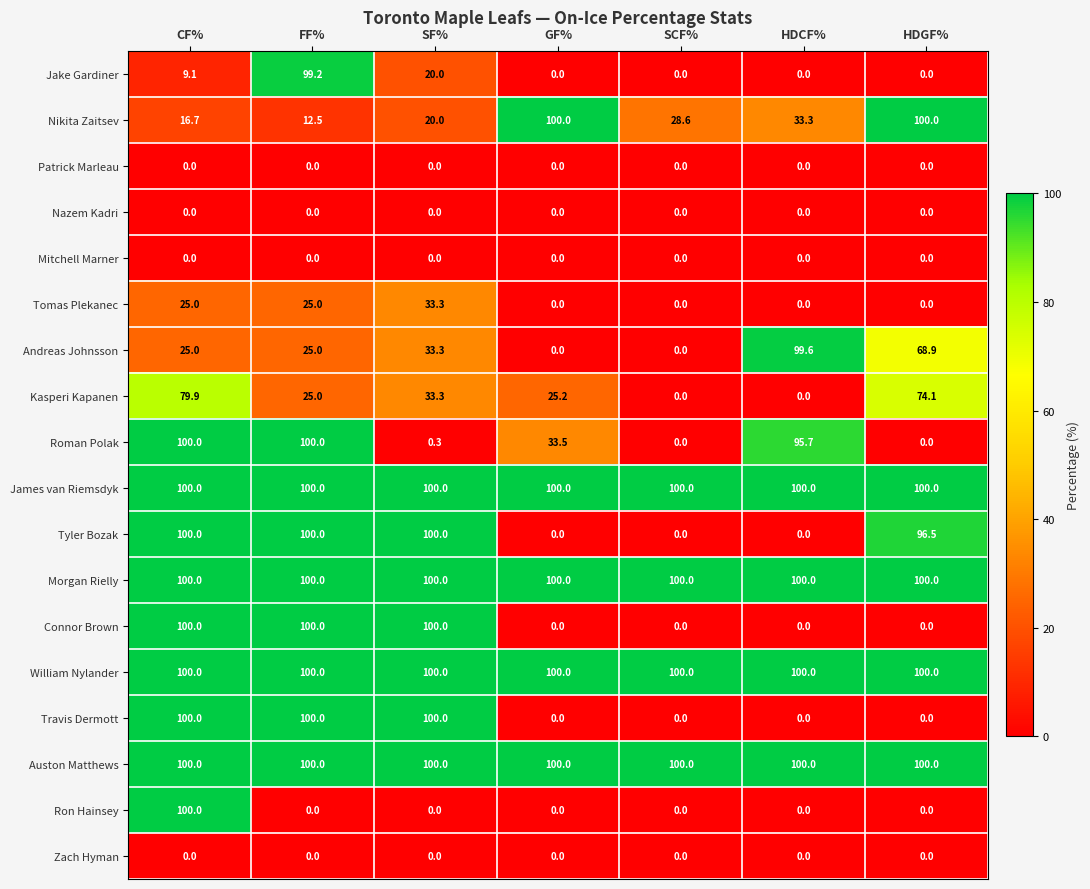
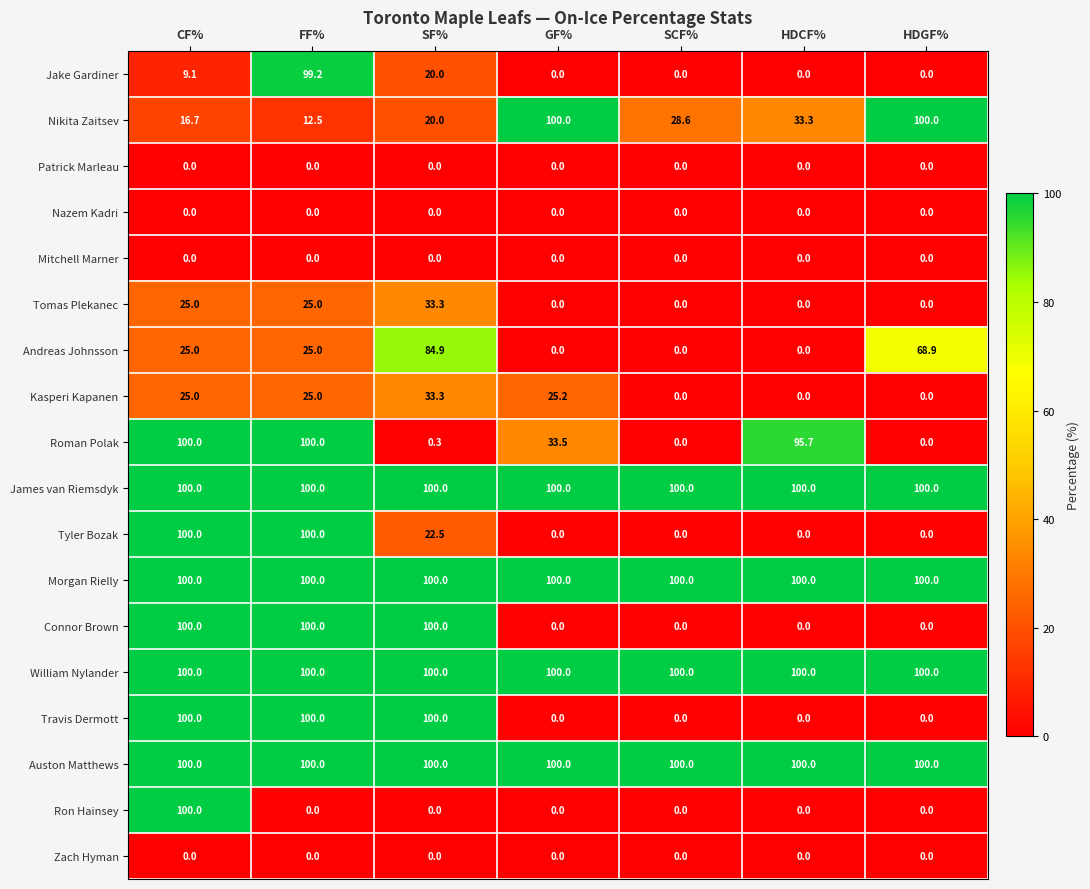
  {
    "Jake Gardiner": {
      "CF%": 9.1,
      "FF%": 99.2,
      "SF%": 20.0,
      "GF%": 0.0,
      "SCF%": 0.0,
      "HDCF%": 0.0,
      "HDGF%": 0.0
    },
    "Nikita Zaitsev": {
      "CF%": 16.7,
      "FF%": 12.5,
      "SF%": 20.0,
      "GF%": 100.0,
      "SCF%": 28.6,
      "HDCF%": 33.3,
      "HDGF%": 100.0
    },
    "Patrick Marleau": {
      "CF%": 0.0,
      "FF%": 0.0,
      "SF%": 0.0,
      "GF%": 0.0,
      "SCF%": 0.0,
      "HDCF%": 0.0,
      "HDGF%": 0.0
    },
    "Nazem Kadri": {
      "CF%": 0.0,
      "FF%": 0.0,
      "SF%": 0.0,
      "GF%": 0.0,
      "SCF%": 0.0,
      "HDCF%": 0.0,
      "HDGF%": 0.0
    },
    "Mitchell Marner": {
      "CF%": 0.0,
      "FF%": 0.0,
      "SF%": 0.0,
      "GF%": 0.0,
      "SCF%": 0.0,
      "HDCF%": 0.0,
      "HDGF%": 0.0
    },
    "Tomas Plekanec": {
      "CF%": 25.0,
      "FF%": 25.0,
      "SF%": 33.3,
      "GF%": 0.0,
      "SCF%": 0.0,
      "HDCF%": 0.0,
      "HDGF%": 0.0
    },
    "Andreas Johnsson": {
      "CF%": 25.0,
      "FF%": 25.0,
-     "SF%": 33.3,
+     "SF%": 84.9,
      "GF%": 0.0,
      "SCF%": 0.0,
-     "HDCF%": 99.6,
+     "HDCF%": 0.0,
      "HDGF%": 68.9
    },
    "Kasperi Kapanen": {
-     "CF%": 79.9,
+     "CF%": 25.0,
      "FF%": 25.0,
      "SF%": 33.3,
      "GF%": 25.2,
      "SCF%": 0.0,
      "HDCF%": 0.0,
-     "HDGF%": 74.1
+     "HDGF%": 0.0
    },
    "Roman Polak": {
      "CF%": 100.0,
      "FF%": 100.0,
      "SF%": 0.3,
      "GF%": 33.5,
      "SCF%": 0.0,
      "HDCF%": 95.7,
      "HDGF%": 0.0
    },
    "James van Riemsdyk": {
      "CF%": 100.0,
      "FF%": 100.0,
      "SF%": 100.0,
      "GF%": 100.0,
      "SCF%": 100.0,
      "HDCF%": 100.0,
      "HDGF%": 100.0
    },
    "Tyler Bozak": {
      "CF%": 100.0,
      "FF%": 100.0,
-     "SF%": 100.0,
+     "SF%": 22.5,
      "GF%": 0.0,
      "SCF%": 0.0,
      "HDCF%": 0.0,
-     "HDGF%": 96.5
+     "HDGF%": 0.0
    },
    "Morgan Rielly": {
      "CF%": 100.0,
      "FF%": 100.0,
      "SF%": 100.0,
      "GF%": 100.0,
      "SCF%": 100.0,
      "HDCF%": 100.0,
      "HDGF%": 100.0
    },
    "Connor Brown": {
      "CF%": 100.0,
      "FF%": 100.0,
      "SF%": 100.0,
      "GF%": 0.0,
      "SCF%": 0.0,
      "HDCF%": 0.0,
      "HDGF%": 0.0
    },
    "William Nylander": {
      "CF%": 100.0,
      "FF%": 100.0,
      "SF%": 100.0,
      "GF%": 100.0,
      "SCF%": 100.0,
      "HDCF%": 100.0,
      "HDGF%": 100.0
    },
    "Travis Dermott": {
      "CF%": 100.0,
      "FF%": 100.0,
      "SF%": 100.0,
      "GF%": 0.0,
      "SCF%": 0.0,
      "HDCF%": 0.0,
      "HDGF%": 0.0
    },
    "Auston Matthews": {
      "CF%": 100.0,
      "FF%": 100.0,
      "SF%": 100.0,
      "GF%": 100.0,
      "SCF%": 100.0,
      "HDCF%": 100.0,
      "HDGF%": 100.0
    },
    "Ron Hainsey": {
      "CF%": 100.0,
      "FF%": 0.0,
      "SF%": 0.0,
      "GF%": 0.0,
      "SCF%": 0.0,
      "HDCF%": 0.0,
      "HDGF%": 0.0
    },
    "Zach Hyman": {
      "CF%": 0.0,
      "FF%": 0.0,
      "SF%": 0.0,
      "GF%": 0.0,
      "SCF%": 0.0,
      "HDCF%": 0.0,
      "HDGF%": 0.0
    }
  }
